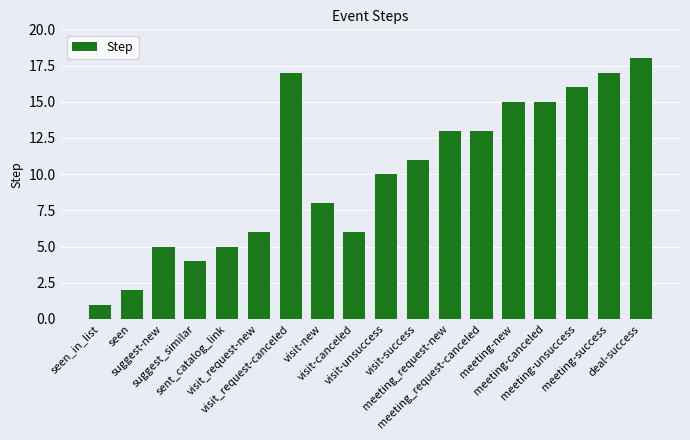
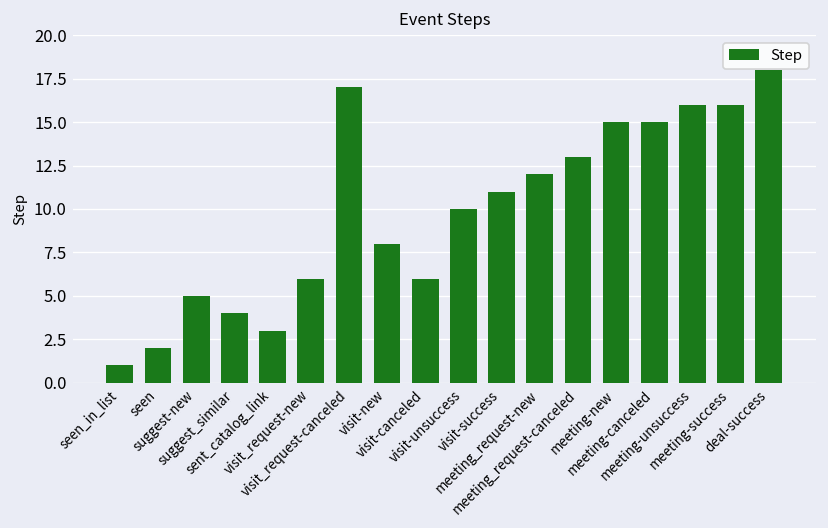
  {
    "seen_in_list": 1,
    "seen": 2,
    "suggest-new": 5,
    "suggest_similar": 4,
-   "sent_catalog_link": 5,
+   "sent_catalog_link": 3,
    "visit_request-new": 6,
    "visit_request-canceled": 17,
    "visit-new": 8,
    "visit-canceled": 6,
    "visit-unsuccess": 10,
    "visit-success": 11,
-   "meeting_request-new": 13,
+   "meeting_request-new": 12,
    "meeting_request-canceled": 13,
    "meeting-new": 15,
    "meeting-canceled": 15,
    "meeting-unsuccess": 16,
-   "meeting-success": 17,
+   "meeting-success": 16,
    "deal-success": 18
  }
